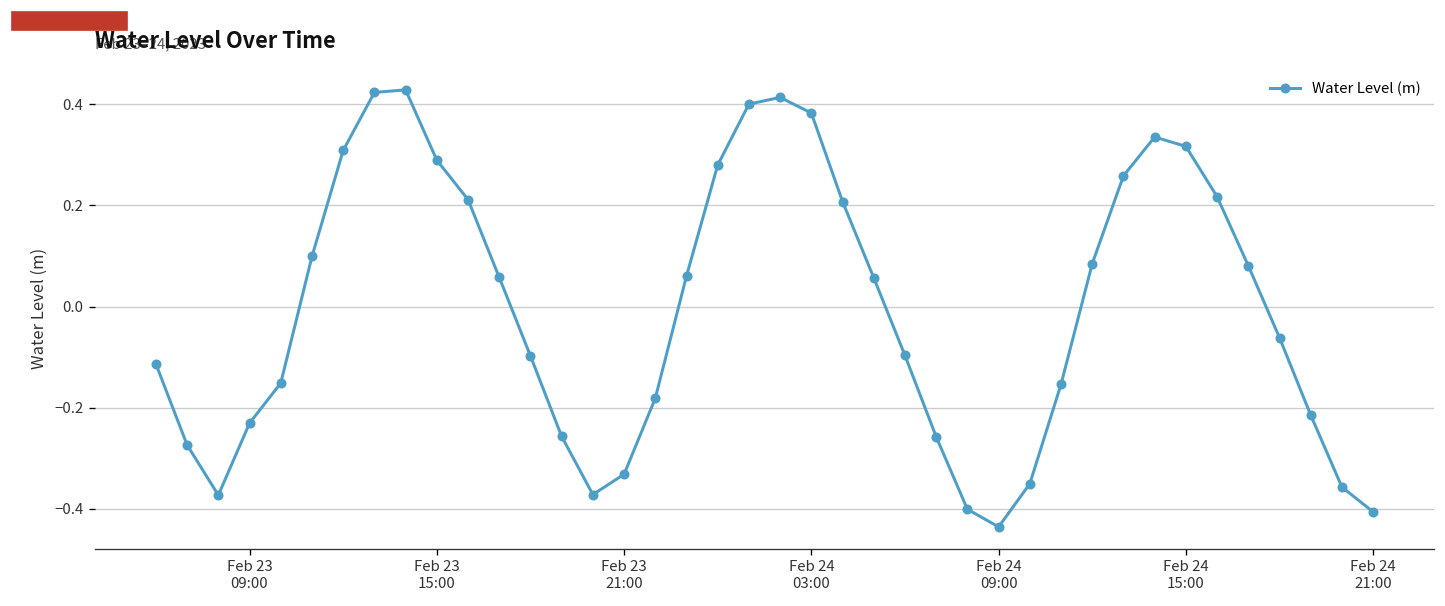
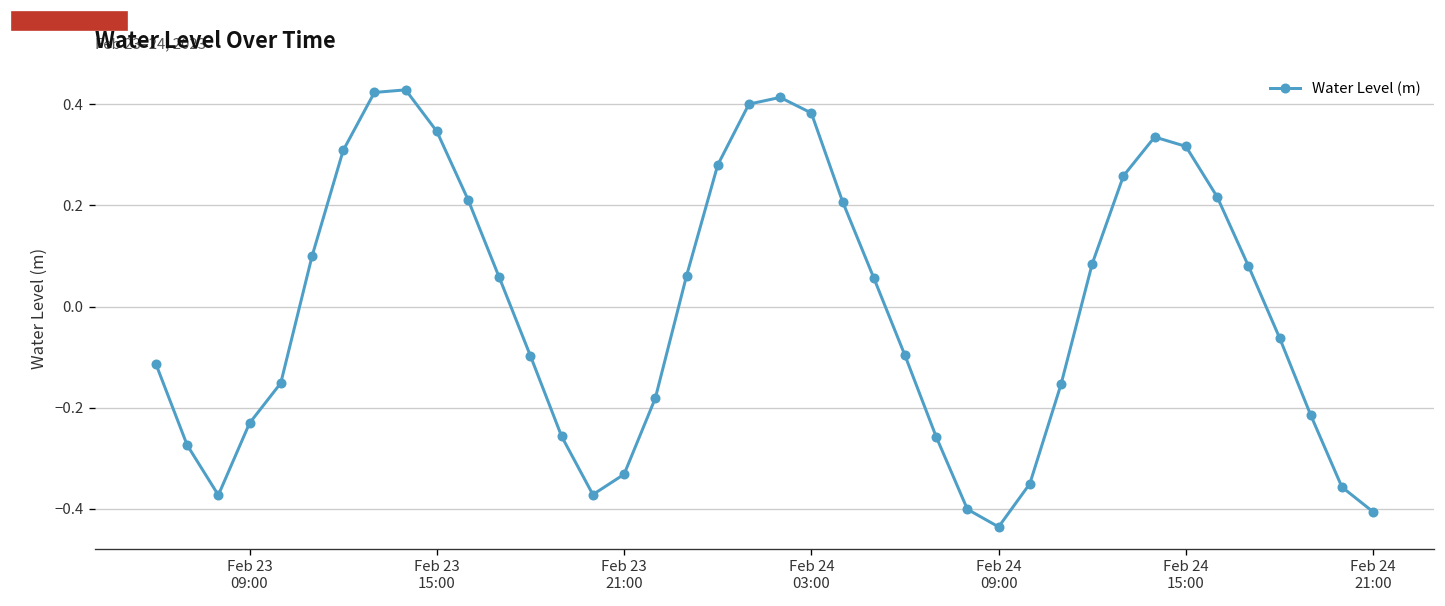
  {
    "Feb 23 09:00": -0.23,
-   "Feb 23 15:00": 0.29,
+   "Feb 23 15:00": 0.35,
    "Feb 23 21:00": -0.33,
    "Feb 24 03:00": 0.38,
    "Feb 24 09:00": -0.44,
    "Feb 24 15:00": 0.32,
    "Feb 24 21:00": -0.41
  }
